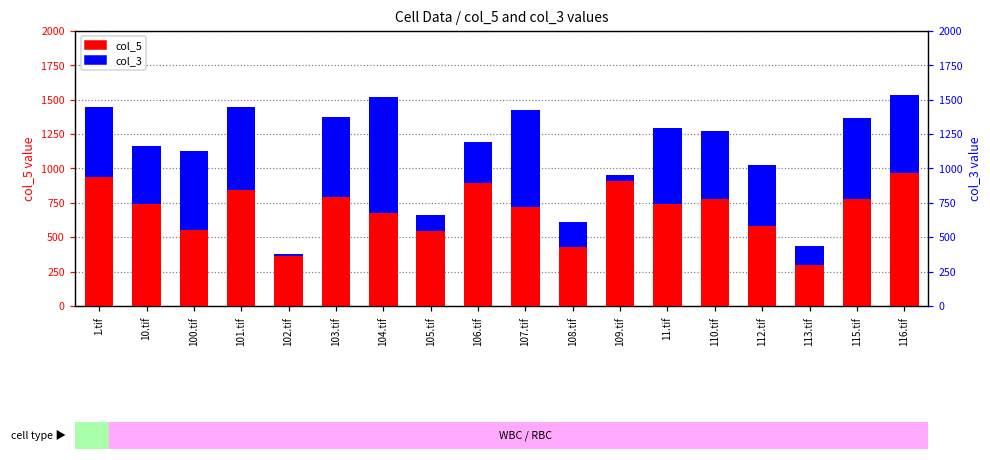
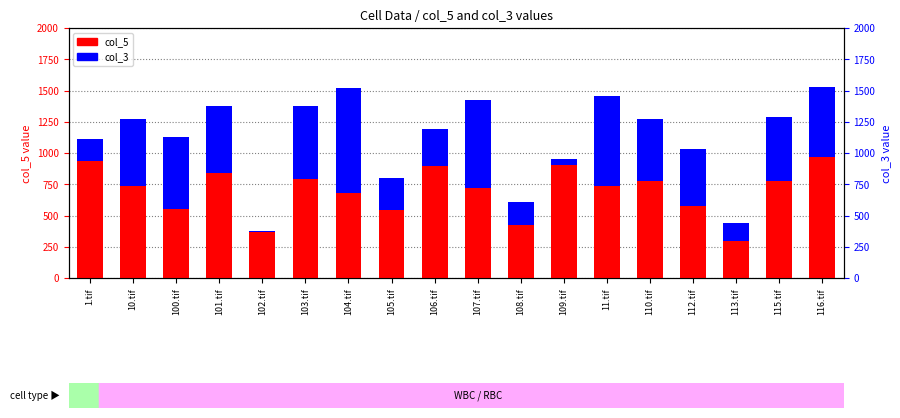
  {
    "col_3": {
-     "1.tif": 510,
-     "10.tif": 420,
+     "1.tif": 170,
+     "10.tif": 530,
      "100.tif": 580,
-     "101.tif": 600,
+     "101.tif": 530,
      "103.tif": 590,
      "104.tif": 850,
-     "105.tif": 120,
+     "105.tif": 250,
      "106.tif": 300,
      "107.tif": 710,
      "108.tif": 180,
      "109.tif": 50,
-     "11.tif": 550,
+     "11.tif": 710,
      "110.tif": 490,
      "112.tif": 450,
      "113.tif": 140,
-     "115.tif": 590,
+     "115.tif": 510,
      "116.tif": 570
    }
  }
